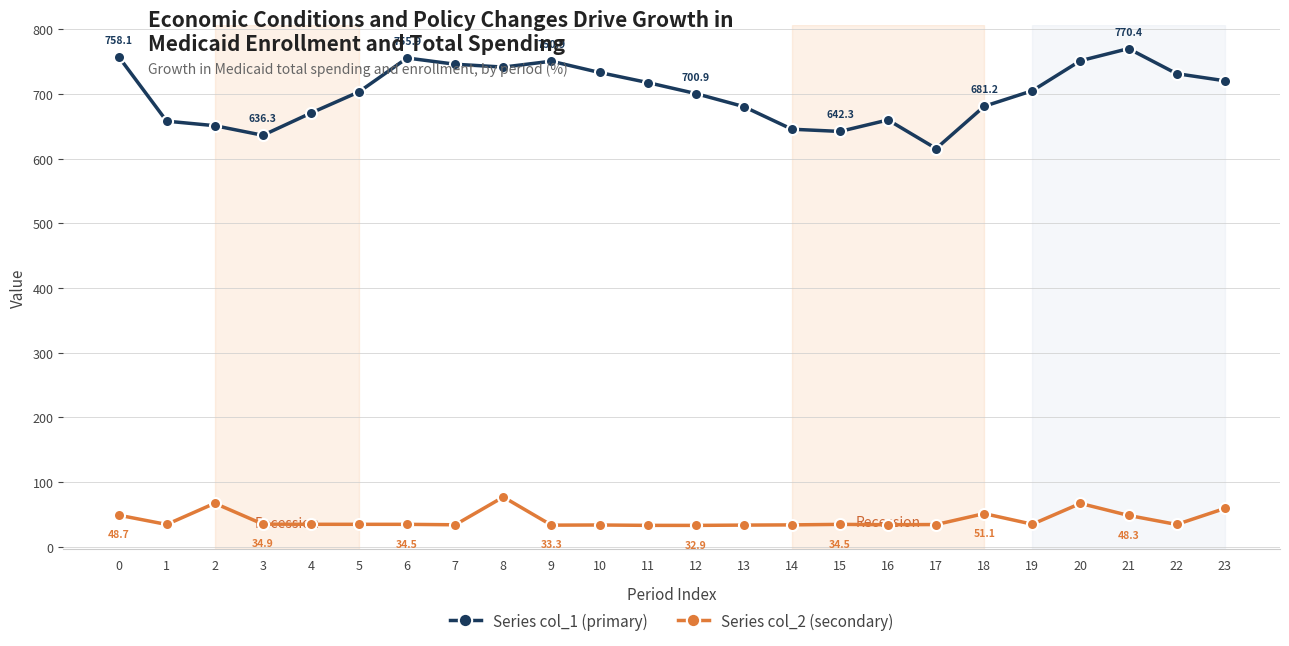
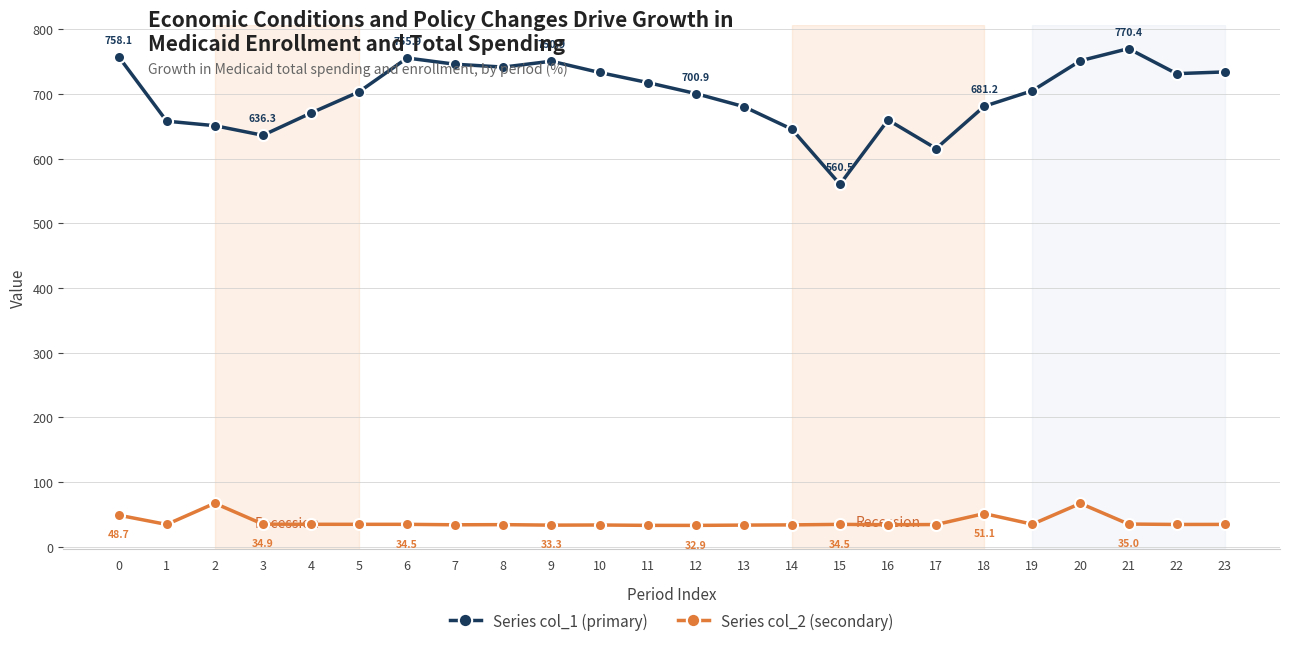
  {
    "Series col_1 (primary)": {
      "0": 758.1,
      "3": 636.3,
      "6": 755.9,
      "9": 750.9,
      "12": 700.9,
-     "15": 642.3,
+     "15": 560.5,
      "18": 681.2,
      "21": 770.4,
-     "23": 720
+     "23": 730
    },
    "Series col_2 (secondary)": {
      "0": 48.7,
      "3": 34.9,
      "6": 34.5,
-     "8": 80,
+     "8": 30,
      "9": 33.3,
      "12": 32.9,
      "15": 34.5,
      "18": 51.1,
-     "21": 48.3,
-     "23": 60
+     "21": 35.0,
+     "23": 30
    }
  }
